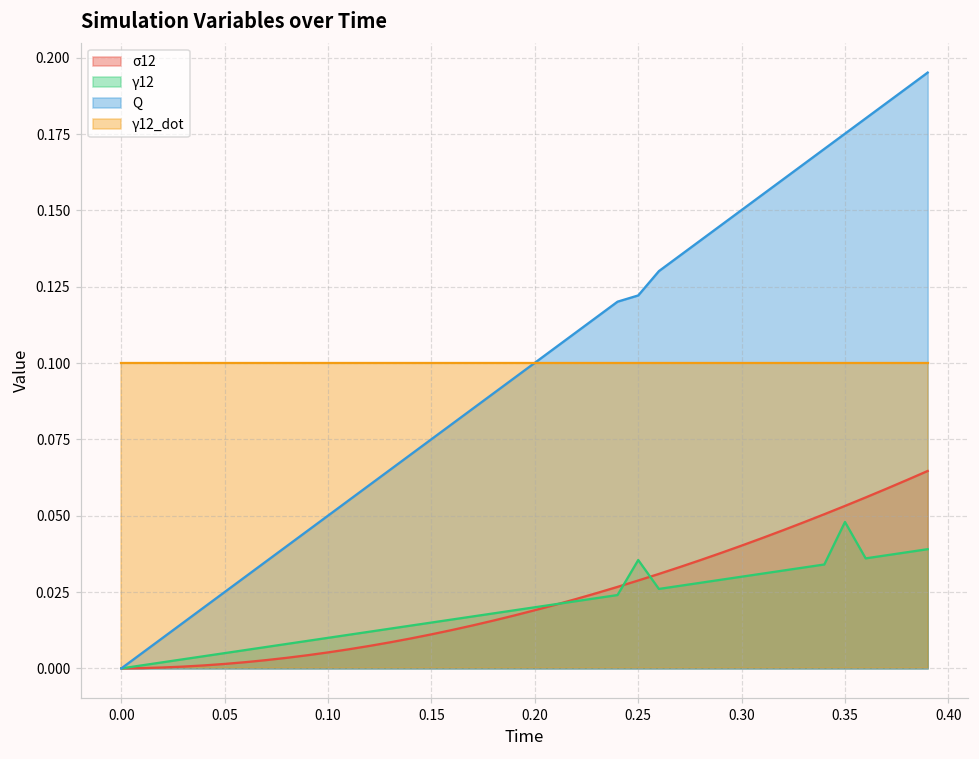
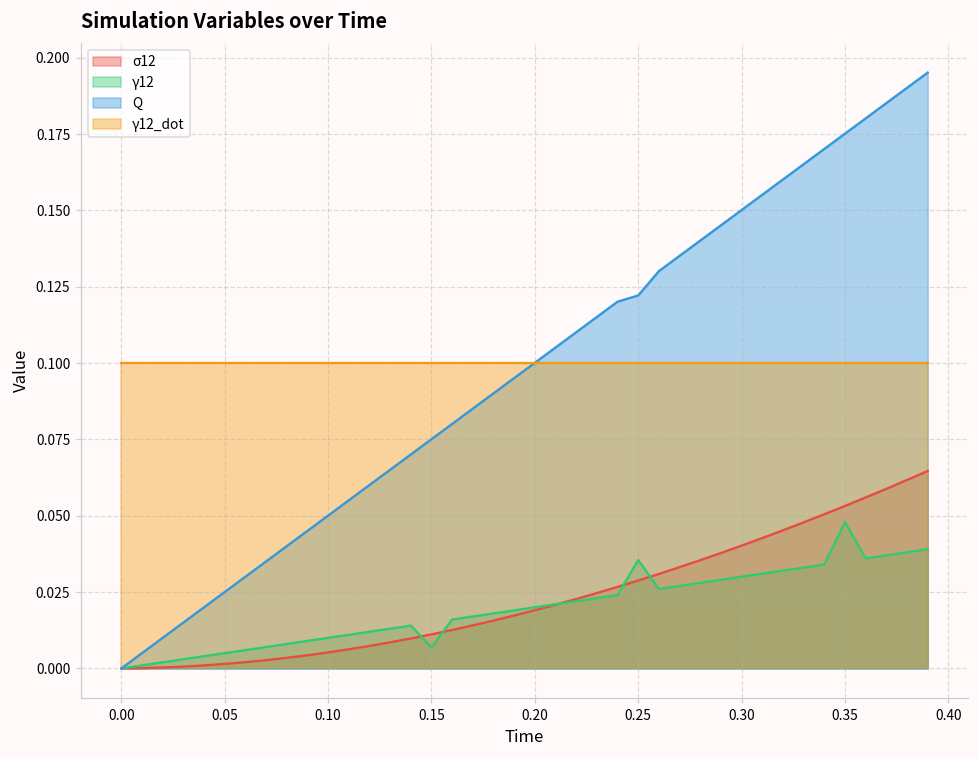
  {
    "γ12": {
      "0.05": 0.005,
      "0.10": 0.010,
-     "0.15": 0.015,
+     "0.15": 0.007,
      "0.20": 0.020,
      "0.25": 0.035,
      "0.30": 0.030,
      "0.35": 0.048
    },
    "Q": {
      "0.05": 0.025,
      "0.10": 0.050,
      "0.15": 0.075,
      "0.25": 0.122,
      "0.30": 0.150,
      "0.35": 0.175
    }
  }
